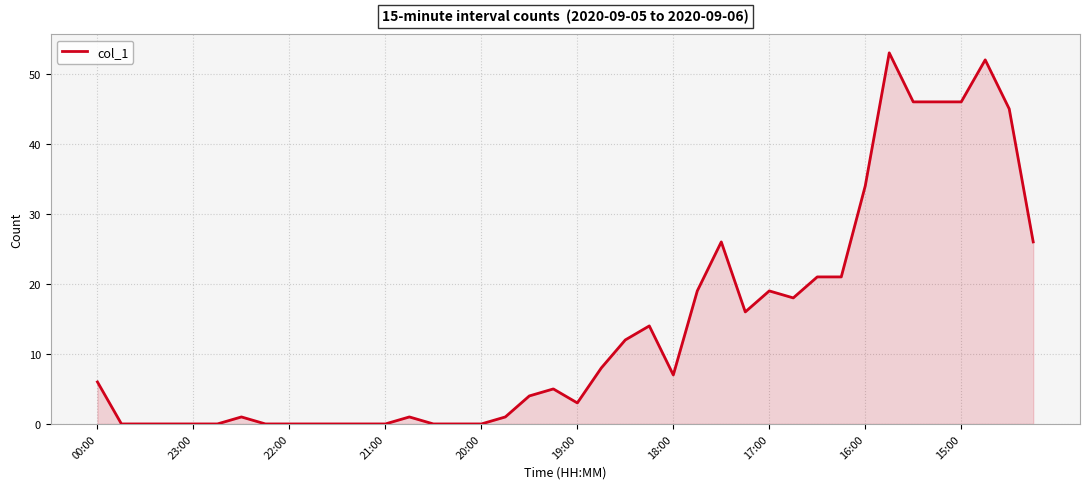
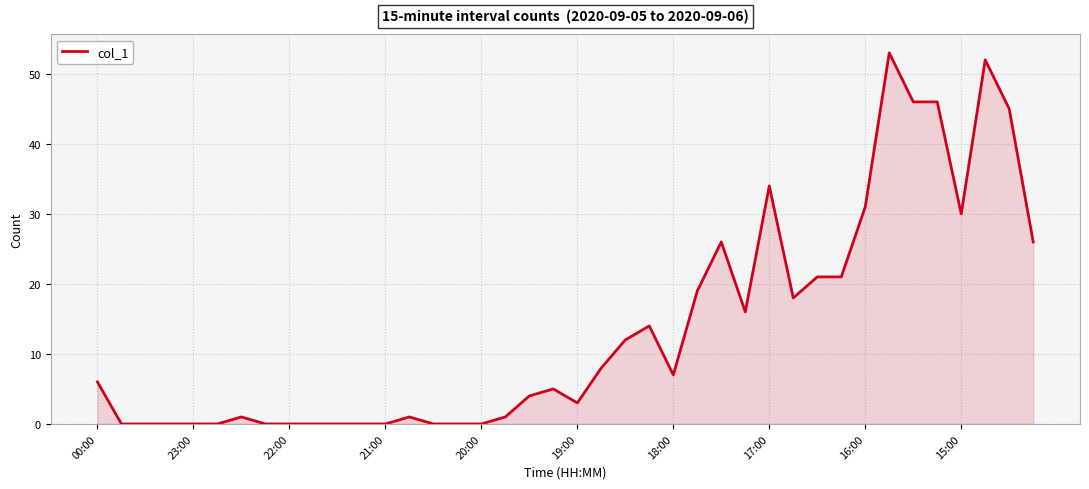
  {
    "00:00": 6,
    "23:00": 0,
    "22:00": 0,
    "21:00": 0,
    "20:00": 0,
    "19:00": 3,
    "18:00": 7,
-   "17:00": 19,
-   "16:00": 34,
-   "15:00": 46
+   "17:00": 34,
+   "16:00": 31,
+   "15:00": 30
  }
